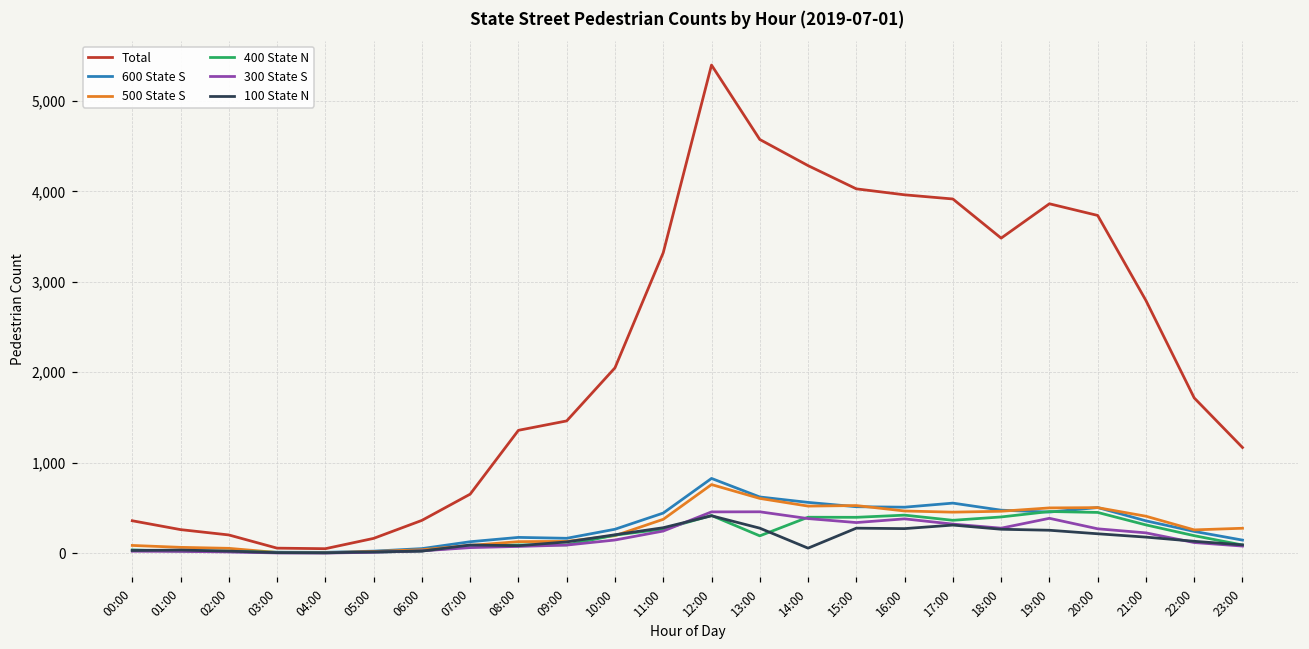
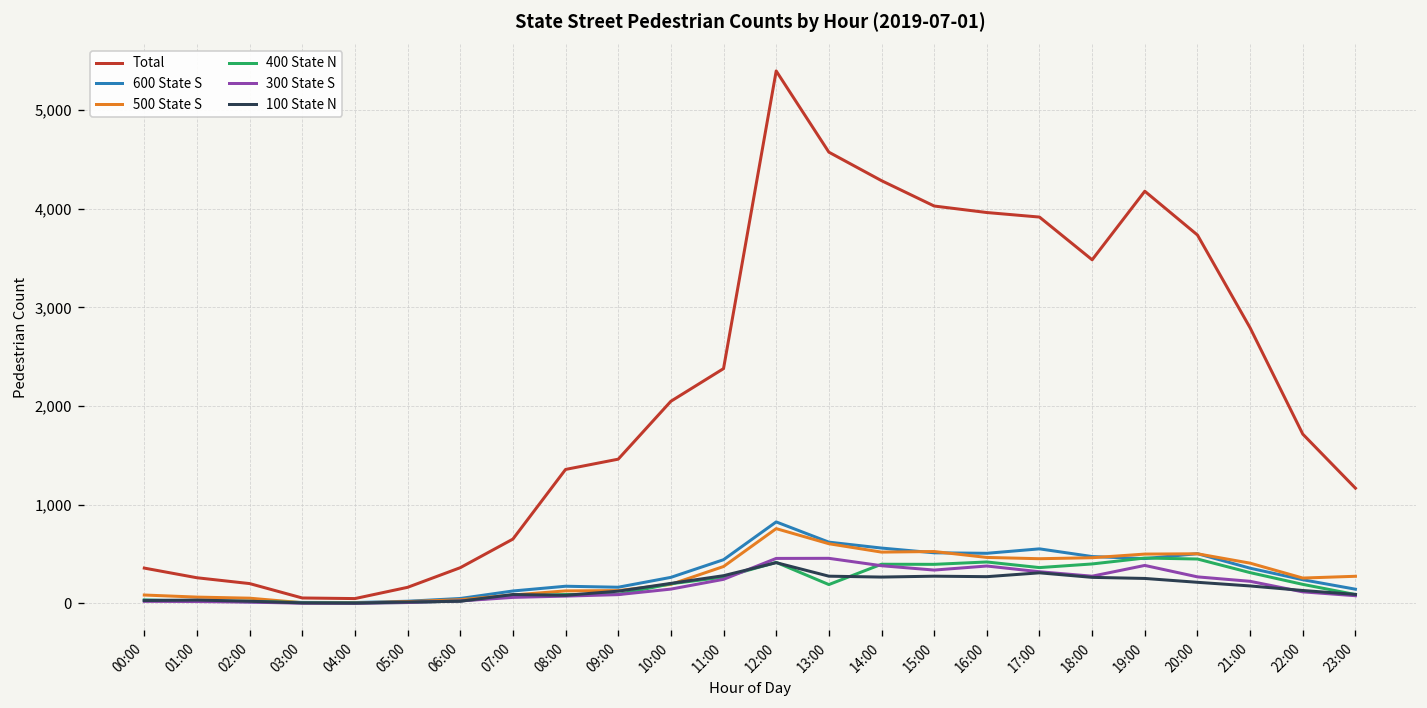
  {
    "Total": {
      "00:00": "400",
      "01:00": "300",
      "02:00": "200",
      "03:00": "100",
      "04:00": "0",
      "05:00": "200",
      "06:00": "400",
      "07:00": "700",
      "08:00": "1,400",
      "09:00": "1,500",
      "10:00": "2,000",
-     "11:00": "3,300",
+     "11:00": "2,400",
      "12:00": "5,400",
      "13:00": "4,600",
      "14:00": "4,300",
      "15:00": "4,000",
      "16:00": "4,000",
      "17:00": "3,900",
      "18:00": "3,500",
-     "19:00": "3,900",
+     "19:00": "4,200",
      "20:00": "3,700",
      "21:00": "2,800",
      "22:00": "1,700",
      "23:00": "1,200"
    },
    "600 State S": {
      "07:00": "100",
      "08:00": "200",
      "09:00": "200",
      "10:00": "300",
      "11:00": "400",
      "12:00": "800",
      "14:00": "600",
      "16:00": "500",
      "17:00": "600",
      "21:00": "400",
      "23:00": "100"
    },
    "500 State S": {
      "00:00": "100",
      "08:00": "100",
      "11:00": "400",
      "12:00": "800",
      "14:00": "500",
      "16:00": "500",
      "17:00": "500",
      "19:00": "500",
      "21:00": "400",
      "23:00": "300"
    },
    "400 State N": {
      "13:00": "200",
      "15:00": "400",
      "16:00": "400",
      "17:00": "400",
      "18:00": "400",
      "20:00": "500",
      "21:00": "300",
      "22:00": "200"
    },
    "300 State S": {
      "10:00": "100",
      "12:00": "500",
      "13:00": "500",
      "15:00": "300",
      "16:00": "400",
      "19:00": "400",
      "20:00": "300",
      "21:00": "200"
    },
    "100 State N": {
      "13:00": "300",
-     "14:00": "100",
+     "14:00": "300",
      "15:00": "300",
      "16:00": "300",
      "19:00": "300",
      "20:00": "200",
      "21:00": "200"
    }
  }
